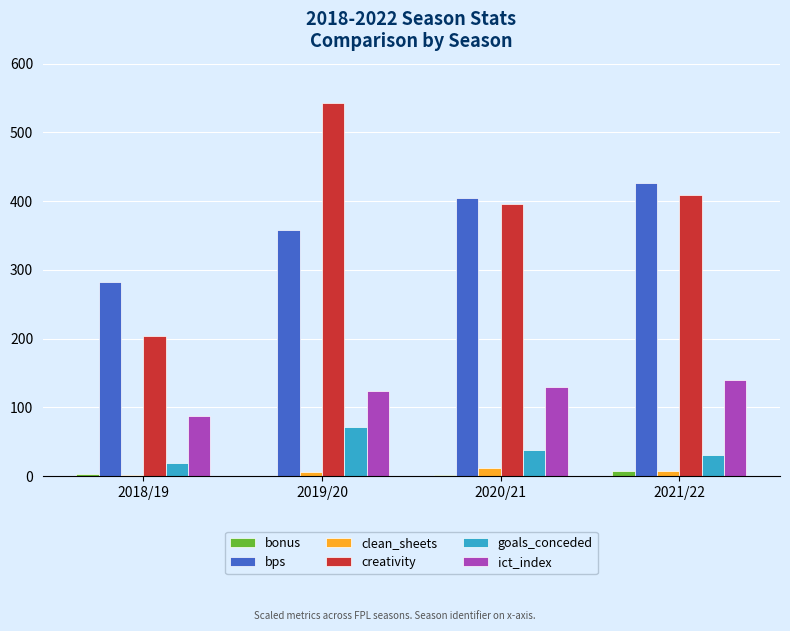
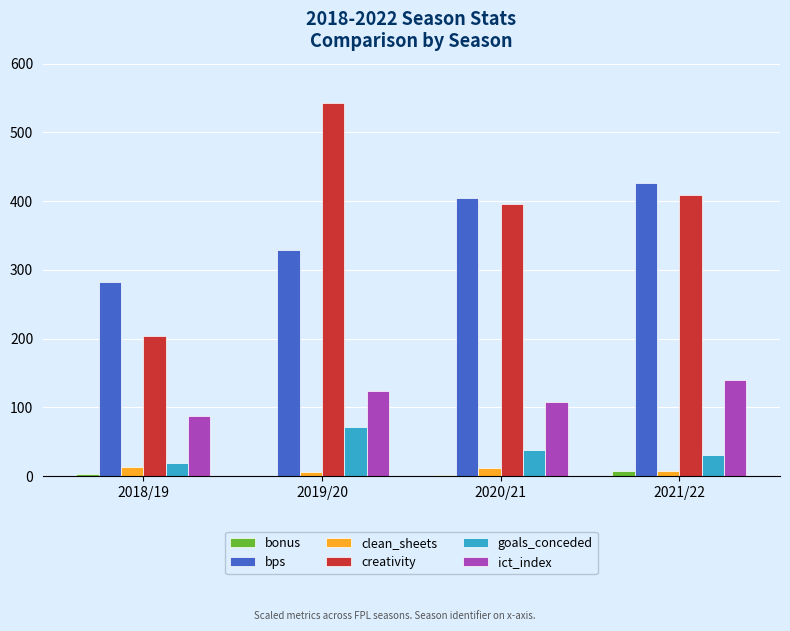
  {
    "bonus": {
      "2019/20": 0,
      "2021/22": 10
    },
    "bps": {
      "2018/19": 280,
-     "2019/20": 360,
+     "2019/20": 330,
      "2020/21": 400,
      "2021/22": 430
    },
    "clean_sheets": {
-     "2018/19": 0,
+     "2018/19": 10,
      "2019/20": 10,
      "2020/21": 10,
      "2021/22": 10
    },
    "creativity": {
      "2018/19": 200,
      "2019/20": 540,
      "2020/21": 400,
      "2021/22": 410
    },
    "goals_conceded": {
      "2018/19": 20,
      "2019/20": 70,
      "2020/21": 40,
      "2021/22": 30
    },
    "ict_index": {
      "2018/19": 90,
      "2019/20": 120,
-     "2020/21": 130,
+     "2020/21": 110,
      "2021/22": 140
    }
  }
